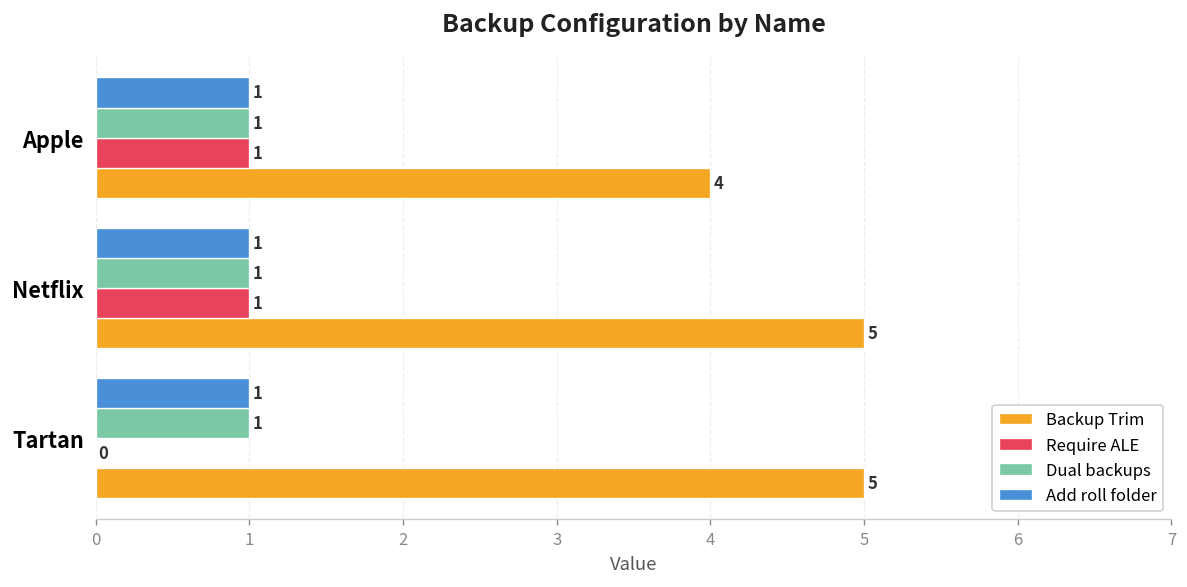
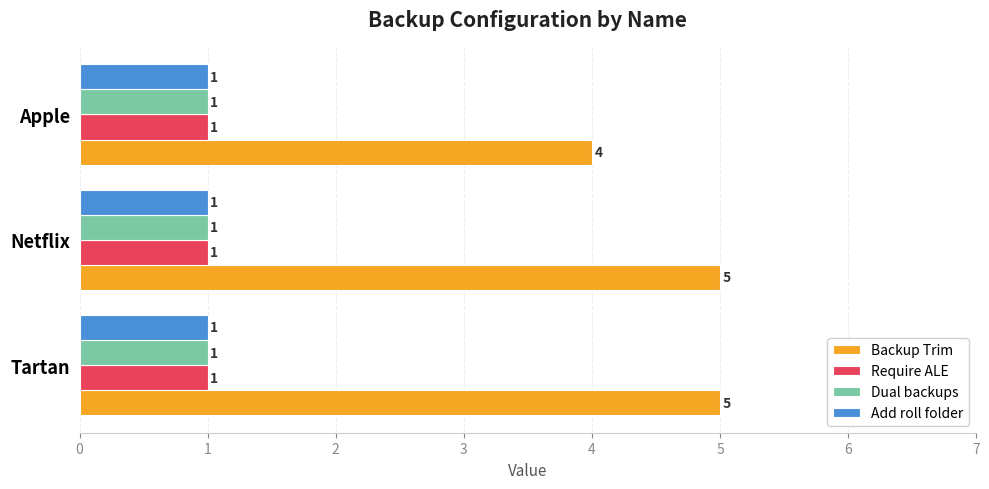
  {
    "Backup Trim": {
      "Apple": 4,
      "Netflix": 5,
      "Tartan": 5
    },
    "Require ALE": {
      "Apple": 1,
      "Netflix": 1,
-     "Tartan": 0
+     "Tartan": 1
    },
    "Dual backups": {
      "Apple": 1,
      "Netflix": 1,
      "Tartan": 1
    },
    "Add roll folder": {
      "Apple": 1,
      "Netflix": 1,
      "Tartan": 1
    }
  }
